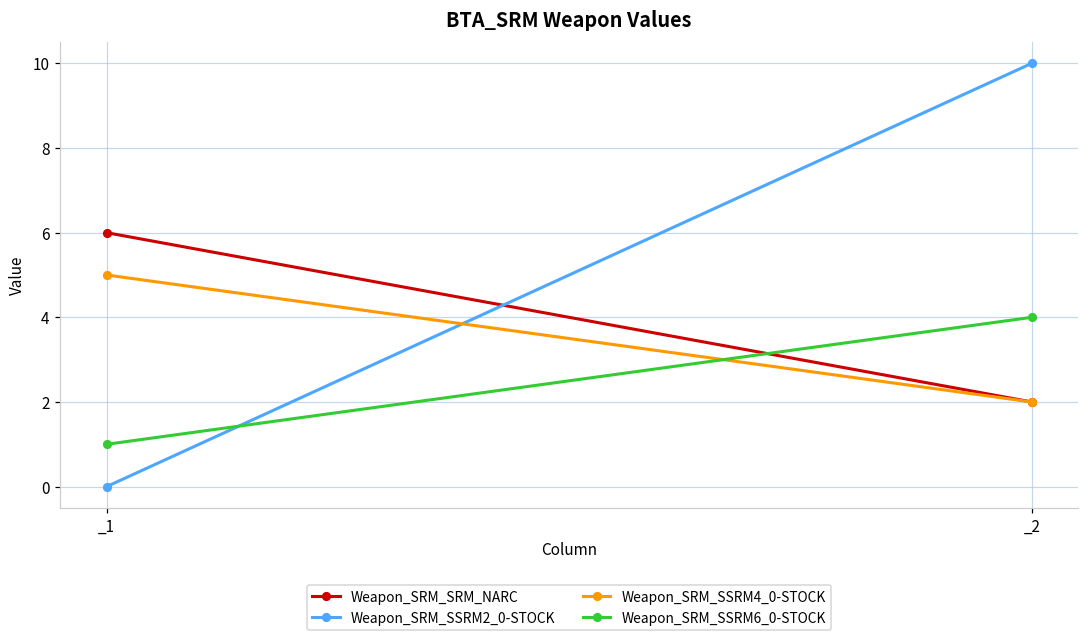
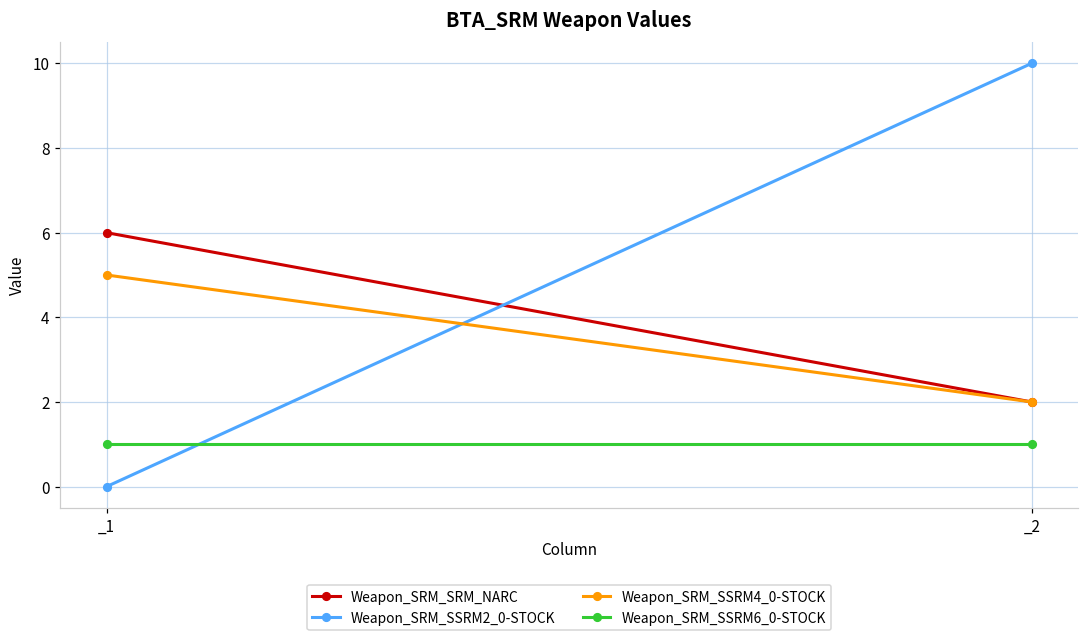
  {
    "Weapon_SRM_SRM_NARC": {
      "_1": 6
    },
    "Weapon_SRM_SSRM2_0-STOCK": {
      "_1": 0,
      "_2": 10
    },
    "Weapon_SRM_SSRM4_0-STOCK": {
      "_1": 5
    },
    "Weapon_SRM_SSRM6_0-STOCK": {
      "_1": 1,
-     "_2": 4
+     "_2": 1
    }
  }
